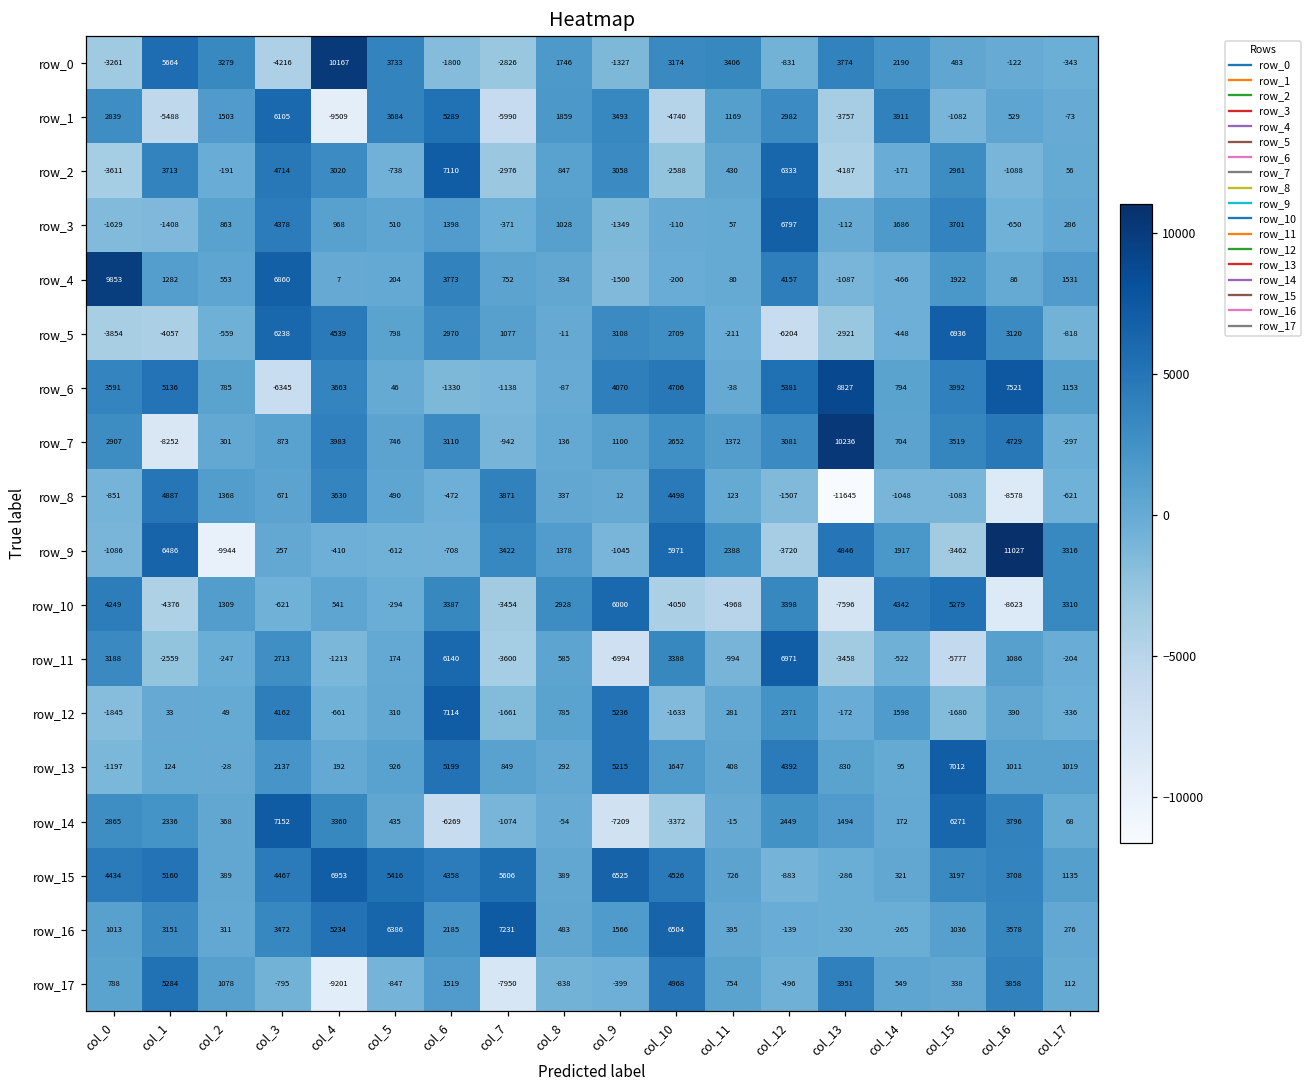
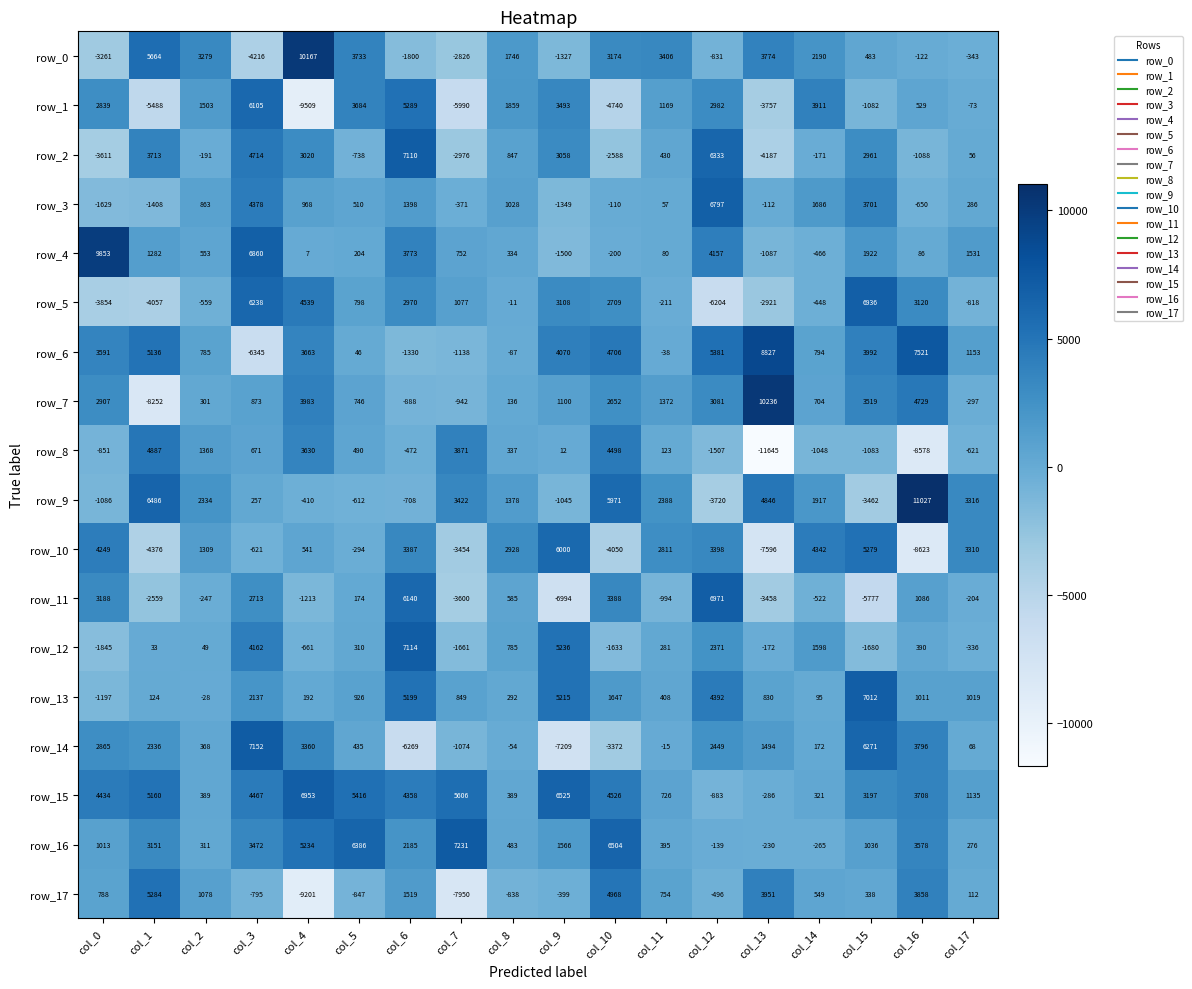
  {
    "row_7": {
      "col_0": 2907,
      "col_1": -8252,
      "col_2": 301,
      "col_3": 873,
      "col_4": 3983,
      "col_5": 746,
-     "col_6": 3110,
+     "col_6": -888,
      "col_7": -942,
      "col_8": 136,
      "col_9": 1100,
      "col_10": 2652,
      "col_11": 1372,
      "col_12": 3081,
      "col_13": 10236,
      "col_14": 704,
      "col_15": 3519,
      "col_16": 4729,
      "col_17": -297
    },
    "row_9": {
      "col_0": -1086,
      "col_1": 6486,
-     "col_2": -9944,
+     "col_2": 2334,
      "col_3": 257,
      "col_4": -410,
      "col_5": -612,
      "col_6": -708,
      "col_7": 3422,
      "col_8": 1378,
      "col_9": -1045,
      "col_10": 5971,
      "col_11": 2388,
      "col_12": -3720,
      "col_13": 4846,
      "col_14": 1917,
      "col_15": -3462,
      "col_16": 11027,
      "col_17": 3316
    },
    "row_10": {
      "col_0": 4249,
      "col_1": -4376,
      "col_2": 1309,
      "col_3": -621,
      "col_4": 541,
      "col_5": -294,
      "col_6": 3387,
      "col_7": -3454,
      "col_8": 2928,
      "col_9": 6000,
      "col_10": -4050,
-     "col_11": -4968,
+     "col_11": 2811,
      "col_12": 3398,
      "col_13": -7596,
      "col_14": 4342,
      "col_15": 5279,
      "col_16": -8623,
      "col_17": 3310
    }
  }
